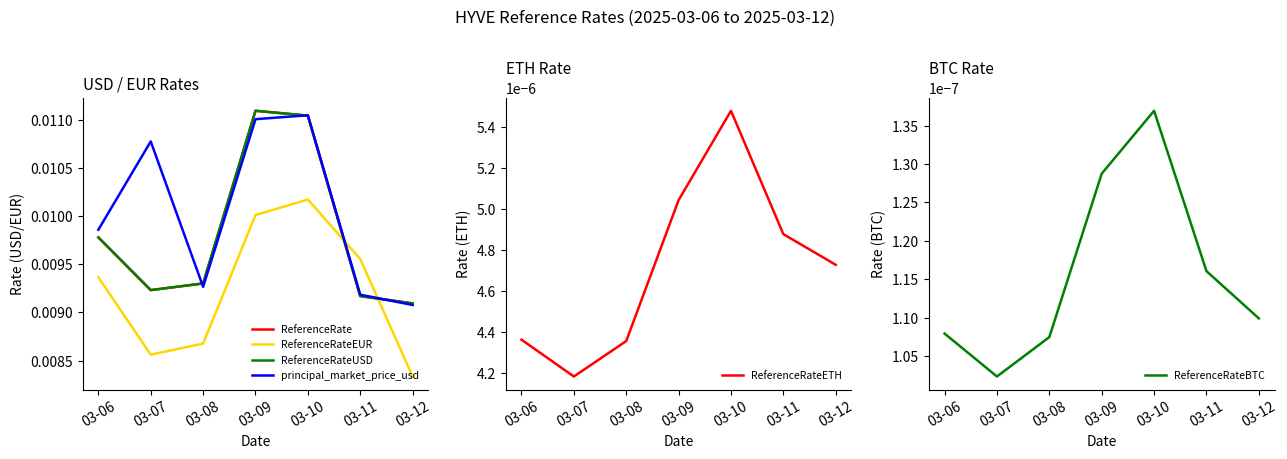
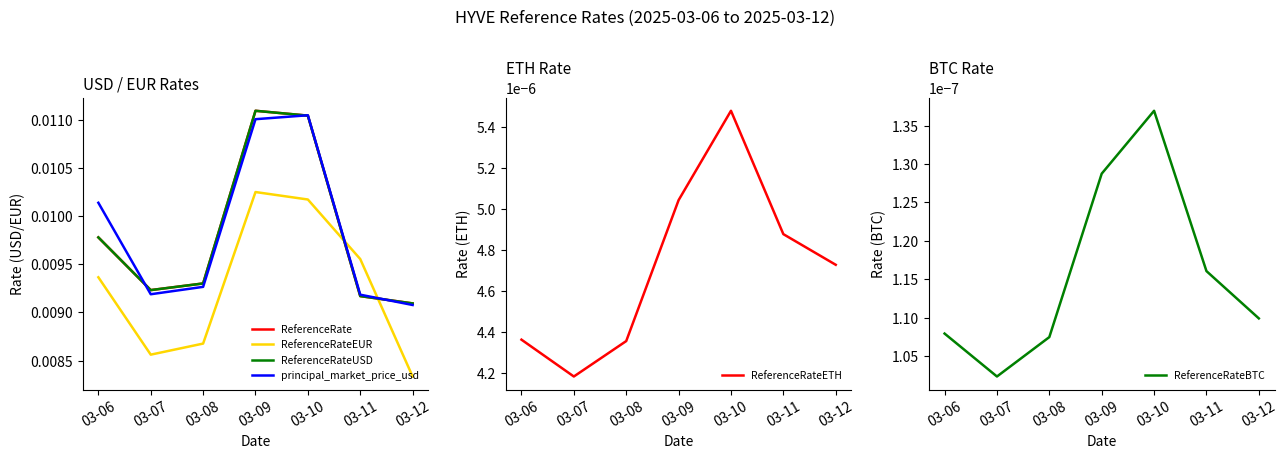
  {
    "USD / EUR Rates": {
      "ReferenceRateUSD": {
        "03-06": 0.0098,
        "03-07": 0.0092,
        "03-08": 0.0093,
        "03-09": 0.0111
      },
      "ReferenceRateEUR": {
        "03-06": 0.0094,
        "03-07": 0.0086,
        "03-08": 0.0087,
-       "03-09": 0.0100,
+       "03-09": 0.0103,
        "03-10": 0.0102,
        "03-11": 0.0096,
        "03-12": 0.0083
      },
      "principal_market_price_usd": {
-       "03-06": 0.0099,
-       "03-07": 0.0108,
+       "03-06": 0.0101,
+       "03-07": 0.0092,
        "03-08": 0.0093,
        "03-09": 0.0110
      }
    },
    "ETH Rate": {
      "03-06": 0.00000436,
      "03-07": 0.00000418,
      "03-08": 0.00000436,
      "03-09": 0.00000504,
      "03-10": 0.00000548,
      "03-11": 0.00000488,
      "03-12": 0.00000473
    },
    "BTC Rate": {
      "03-06": 0.000000108,
      "03-07": 0.000000102,
      "03-08": 0.000000107,
      "03-09": 0.000000129,
      "03-10": 0.000000137,
      "03-11": 0.000000116,
      "03-12": 0.000000110
    }
  }
